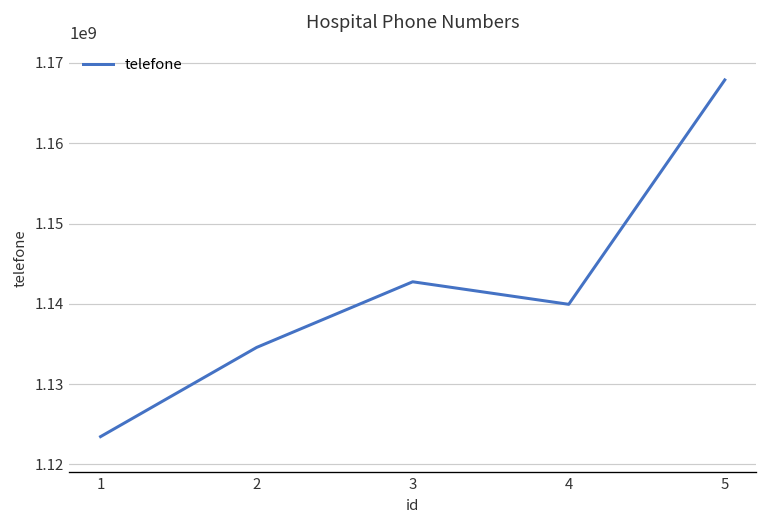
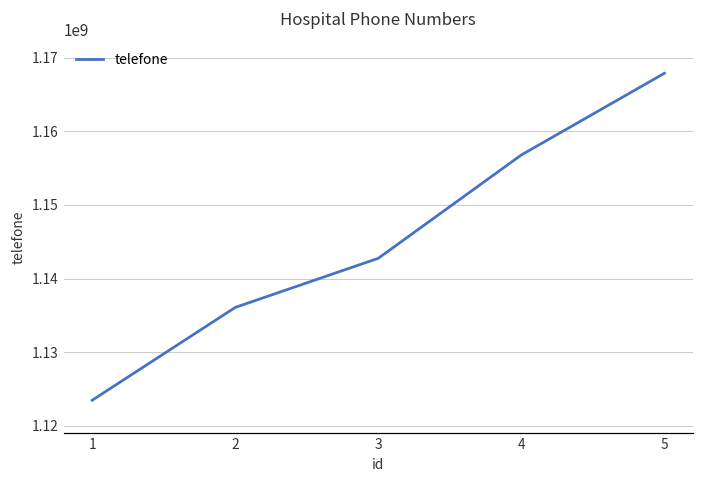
  {
    "1": 1123000000,
-   "2": 1135000000,
+   "2": 1136000000,
    "3": 1143000000,
-   "4": 1140000000,
+   "4": 1157000000,
    "5": 1168000000
  }
